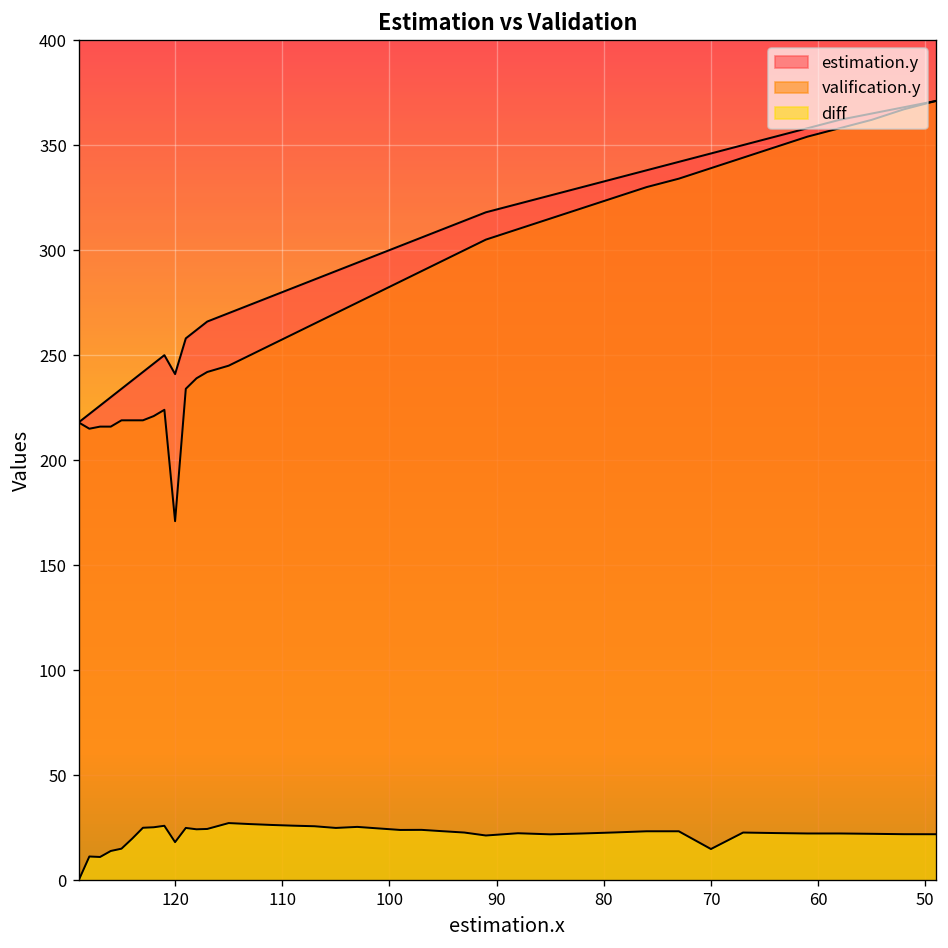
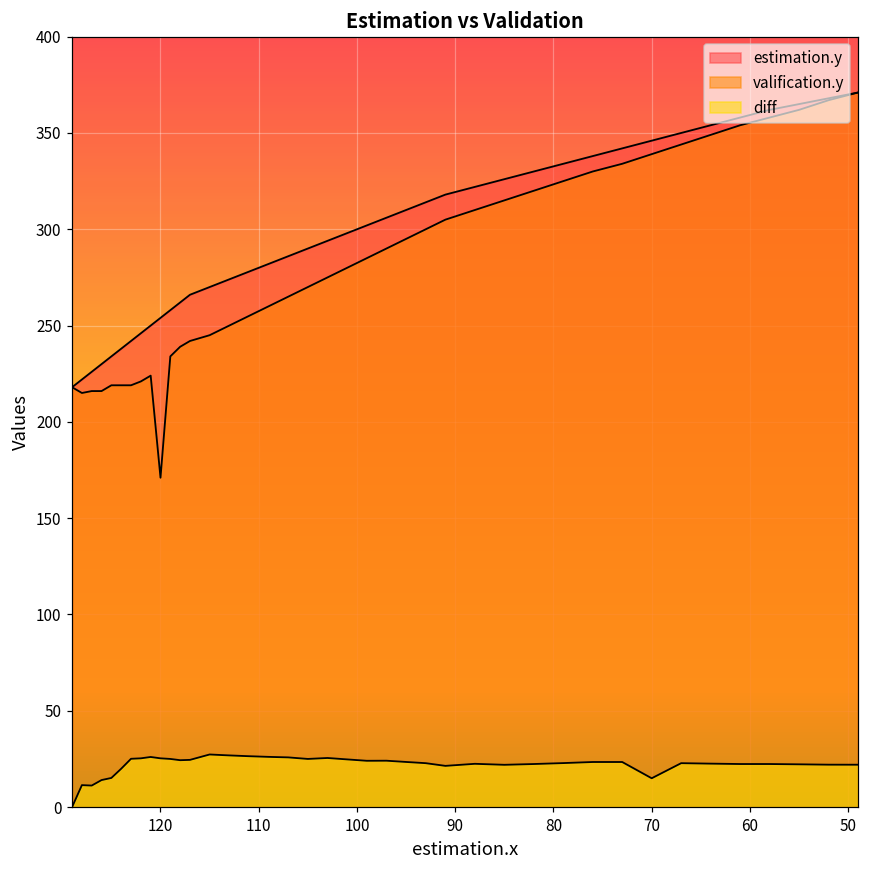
  {
    "estimation.y": {
-     "120": 241,
+     "120": 254,
      "70": 346
    },
    "valification.y": {
      "120": 171,
      "70": 339
    },
    "diff": {
-     "120": 18,
+     "120": 25,
      "70": 15
    }
  }
